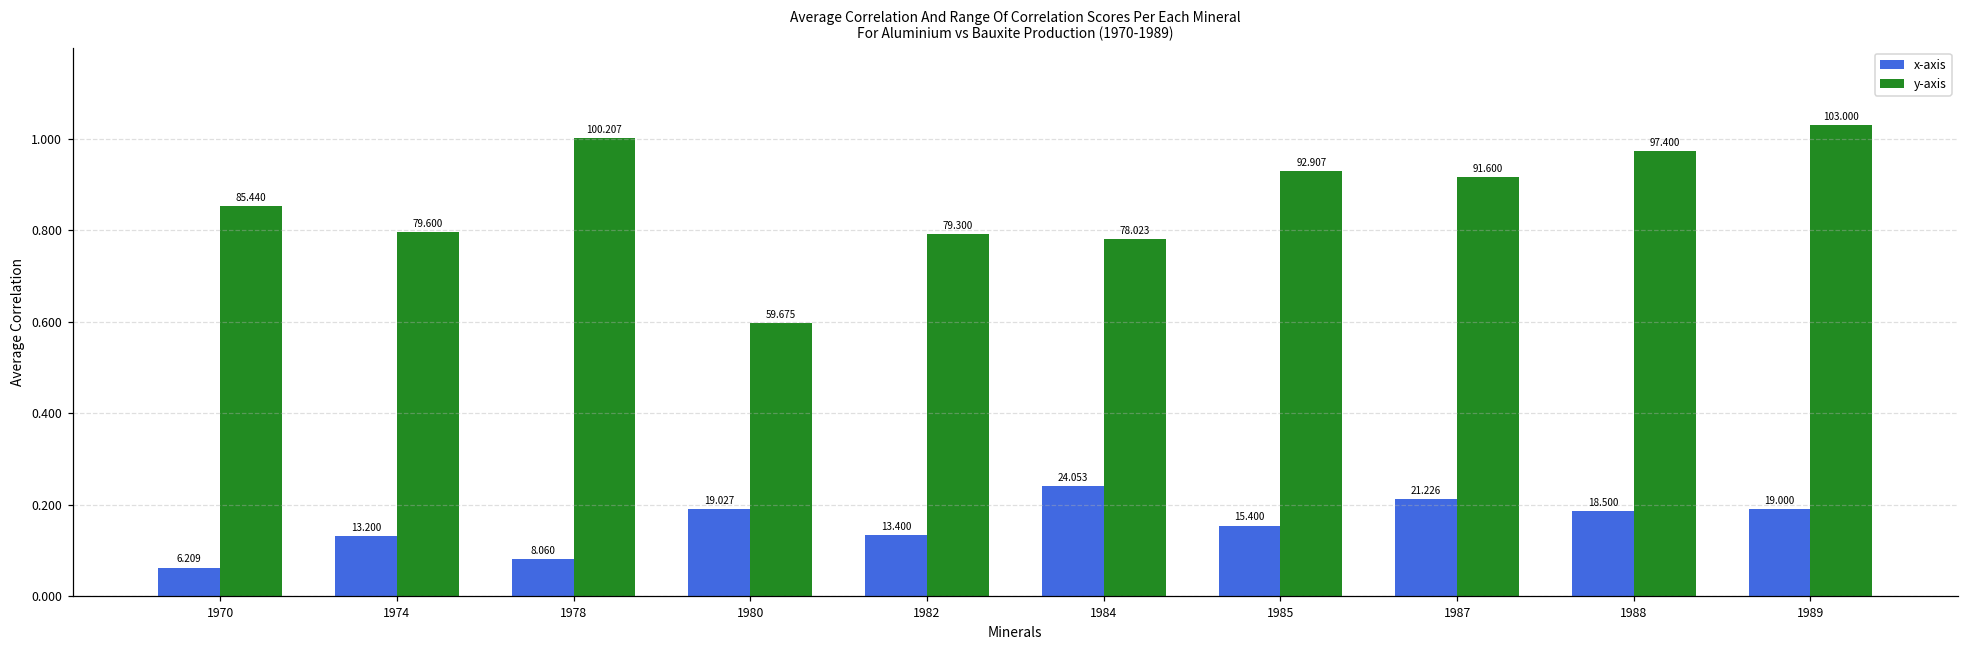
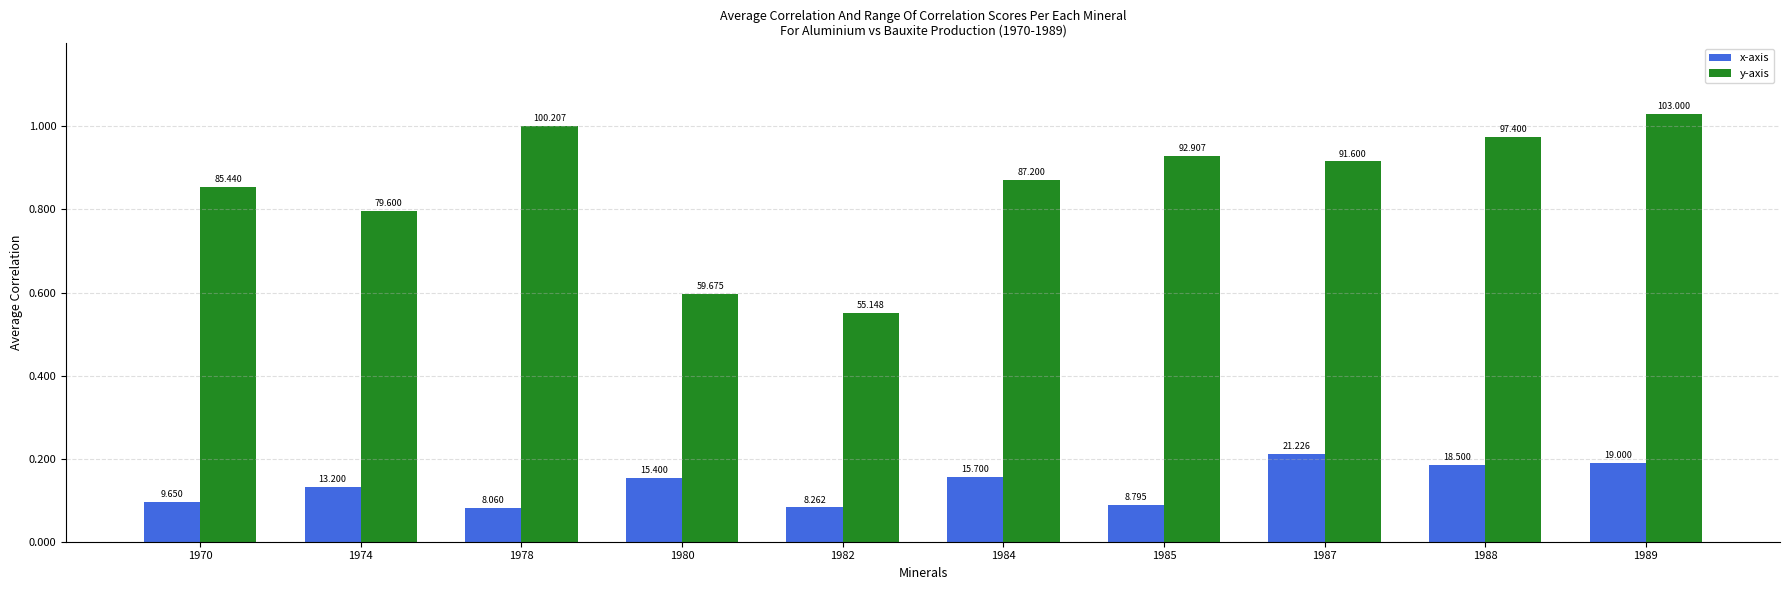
  {
    "x-axis": {
-     "1970": 6.209,
-     "1980": 19.027,
-     "1982": 13.400,
-     "1984": 24.053,
-     "1985": 15.400
+     "1970": 9.650,
+     "1980": 15.400,
+     "1982": 8.262,
+     "1984": 15.700,
+     "1985": 8.795
    },
    "y-axis": {
-     "1982": 79.300,
-     "1984": 78.023
+     "1982": 55.148,
+     "1984": 87.200
    }
  }
